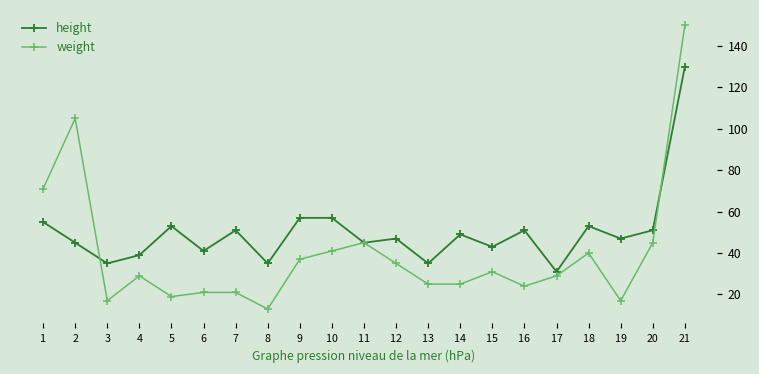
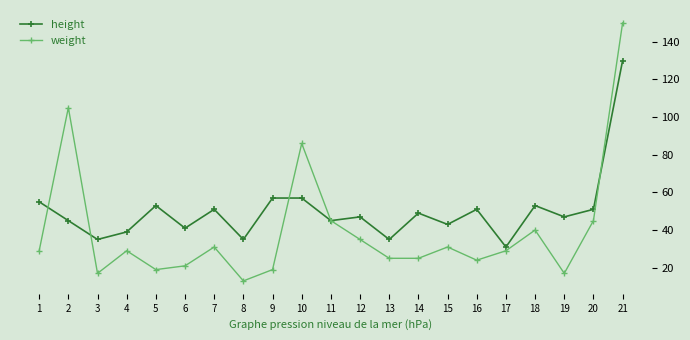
  {
    "height": {
      "1": 55,
      "2": 45,
      "3": 35,
      "4": 39,
      "5": 53,
      "6": 41,
      "7": 51,
      "8": 35,
      "9": 57,
      "10": 57,
      "12": 47,
      "13": 35,
      "14": 49,
      "15": 43,
      "16": 51,
      "17": 31,
      "18": 53,
      "19": 47,
      "20": 51,
      "21": 130
    },
    "weight": {
-     "1": 71,
+     "1": 29,
      "2": 105,
      "3": 17,
      "4": 29,
      "5": 19,
      "6": 21,
-     "7": 21,
+     "7": 31,
      "8": 13,
-     "9": 37,
-     "10": 41,
+     "9": 19,
+     "10": 86,
      "12": 35,
      "13": 25,
      "14": 25,
      "15": 31,
      "16": 24,
      "17": 29,
      "18": 40,
      "19": 17,
      "20": 45,
      "21": 150
    }
  }
